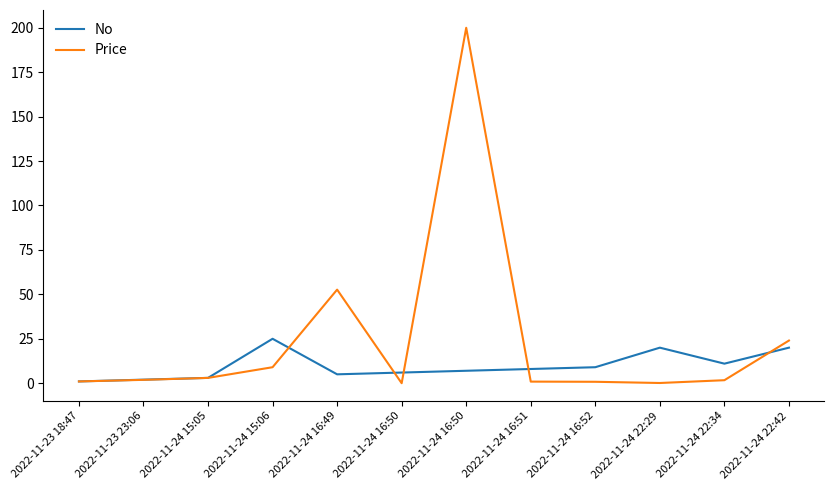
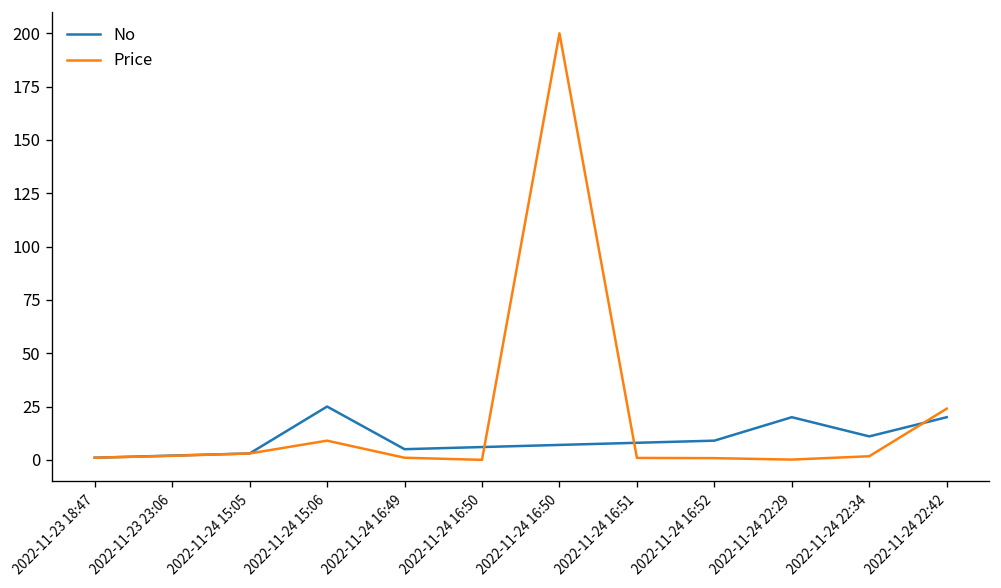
  {
    "No": {
      "2022-11-24 15:06": 25,
      "2022-11-24 16:49": 5,
      "2022-11-24 16:51": 8,
      "2022-11-24 16:52": 9,
      "2022-11-24 22:29": 20,
      "2022-11-24 22:34": 11,
      "2022-11-24 22:42": 20
    },
    "Price": {
      "2022-11-24 15:06": 9,
-     "2022-11-24 16:49": 53,
+     "2022-11-24 16:49": 1,
      "2022-11-24 16:51": 1,
      "2022-11-24 16:52": 1,
      "2022-11-24 22:29": 0,
      "2022-11-24 22:34": 2,
      "2022-11-24 22:42": 24
    }
  }
